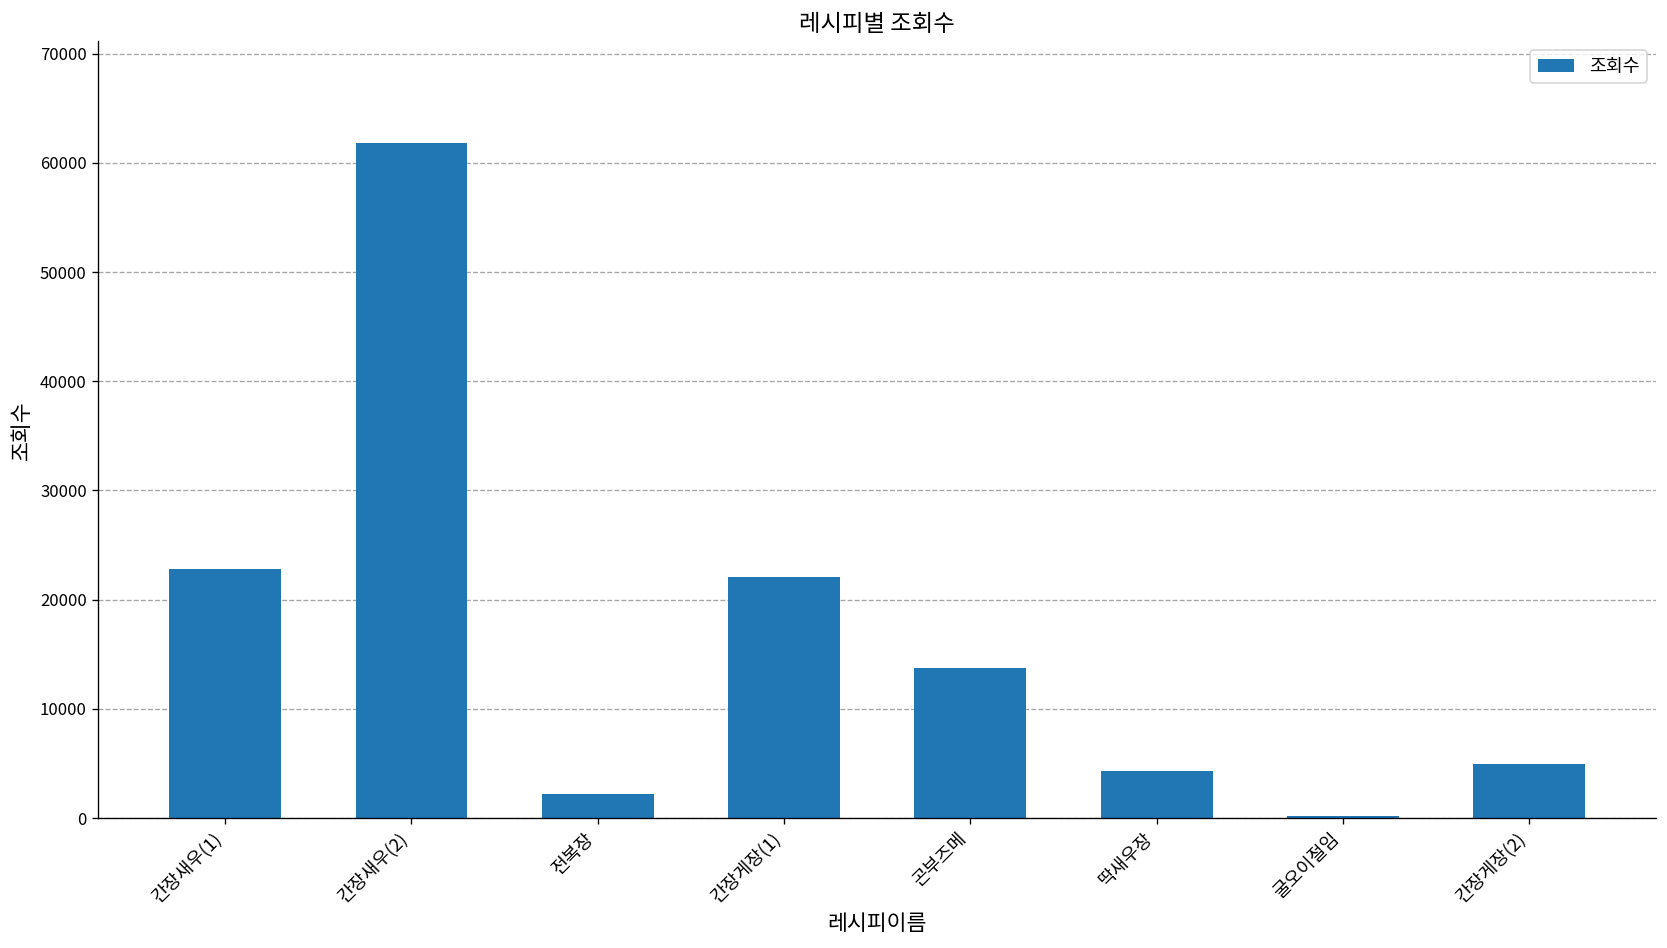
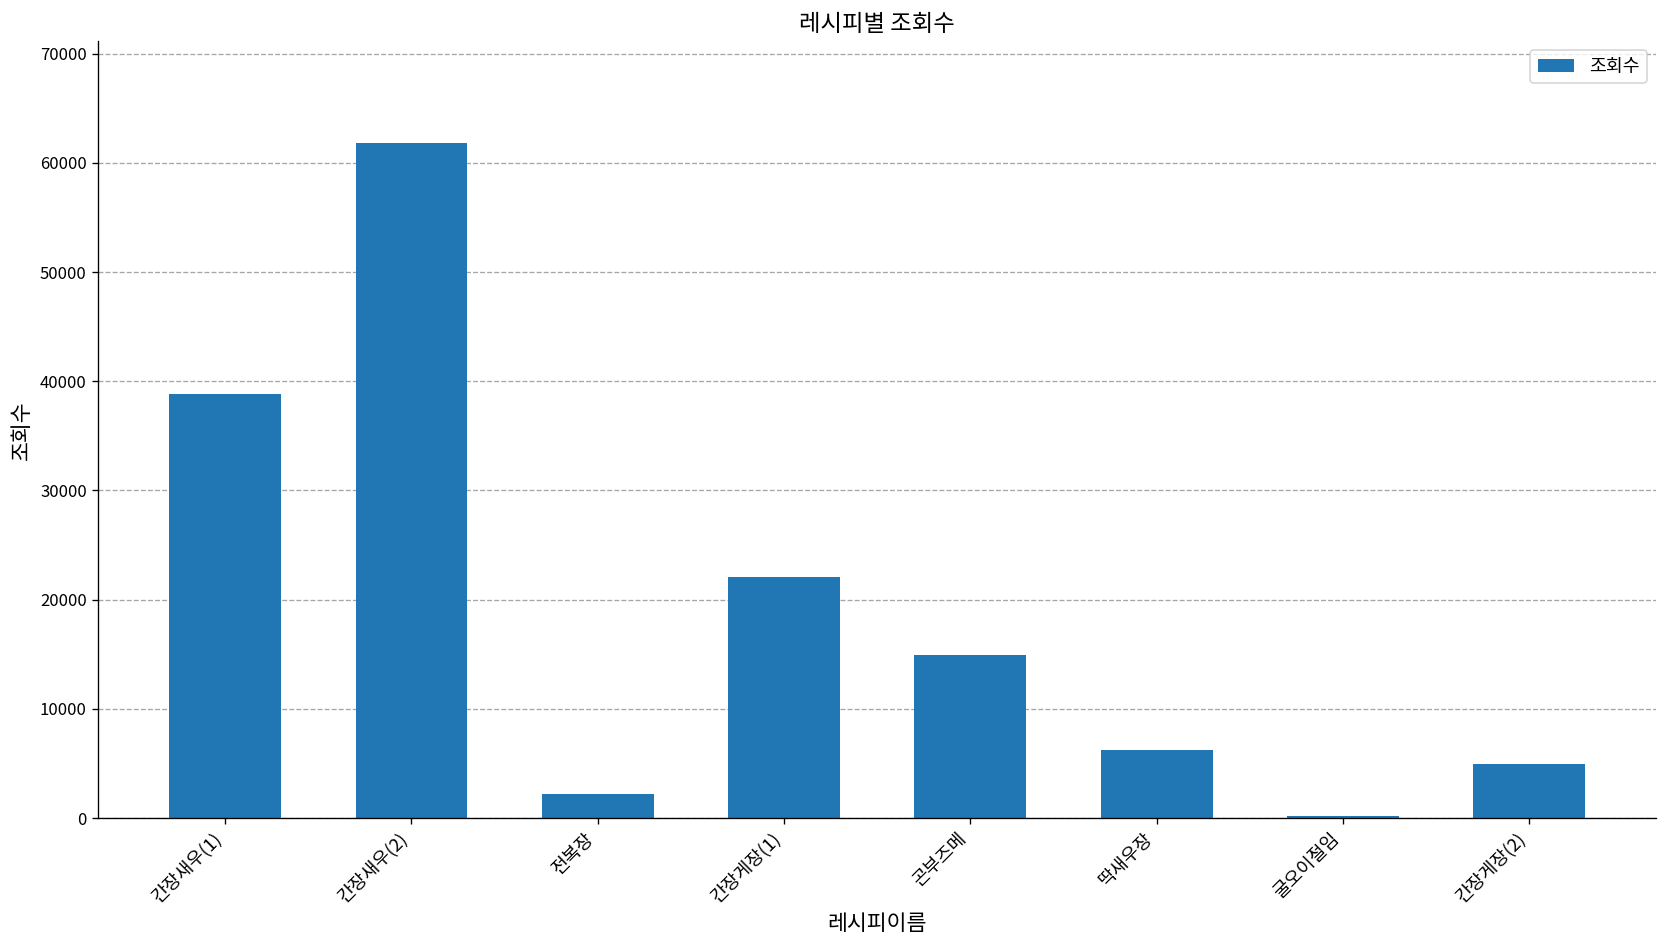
  {
-   "간장새우(1)": 23000,
+   "간장새우(1)": 39000,
    "간장새우(2)": 62000,
    "전복장": 2000,
    "간장게장(1)": 22000,
-   "곤부즈메": 14000,
-   "딱새우장": 4000,
+   "곤부즈메": 15000,
+   "딱새우장": 6000,
    "간장게장(2)": 5000
  }
